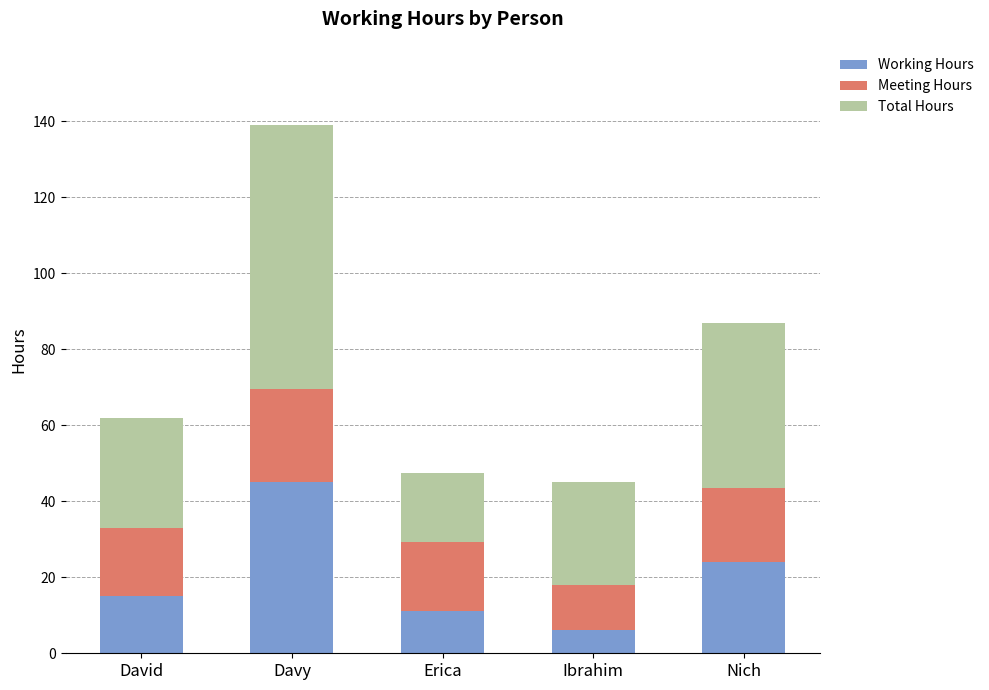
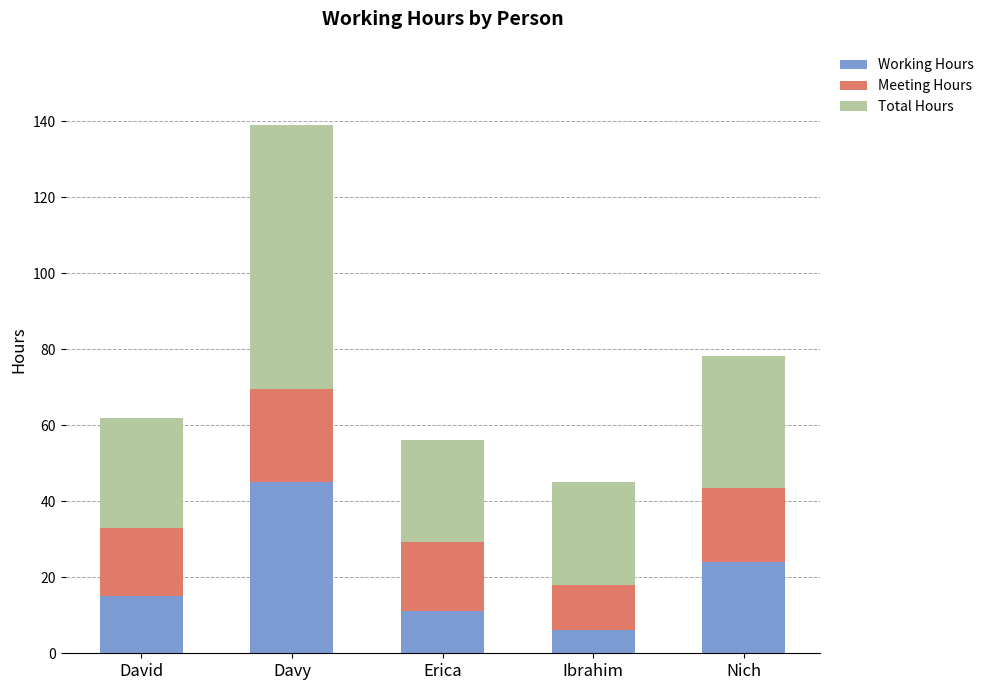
  {
    "Working Hours": {
      "David": 15,
      "Davy": 45,
      "Erica": 11,
      "Ibrahim": 6,
      "Nich": 24
    },
    "Meeting Hours": {
      "David": 18,
      "Davy": 25,
      "Erica": 18,
      "Ibrahim": 12,
      "Nich": 20
    },
    "Total Hours": {
      "David": 29,
      "Davy": 70,
-     "Erica": 18,
+     "Erica": 27,
      "Ibrahim": 27,
-     "Nich": 44
+     "Nich": 35
    }
  }
